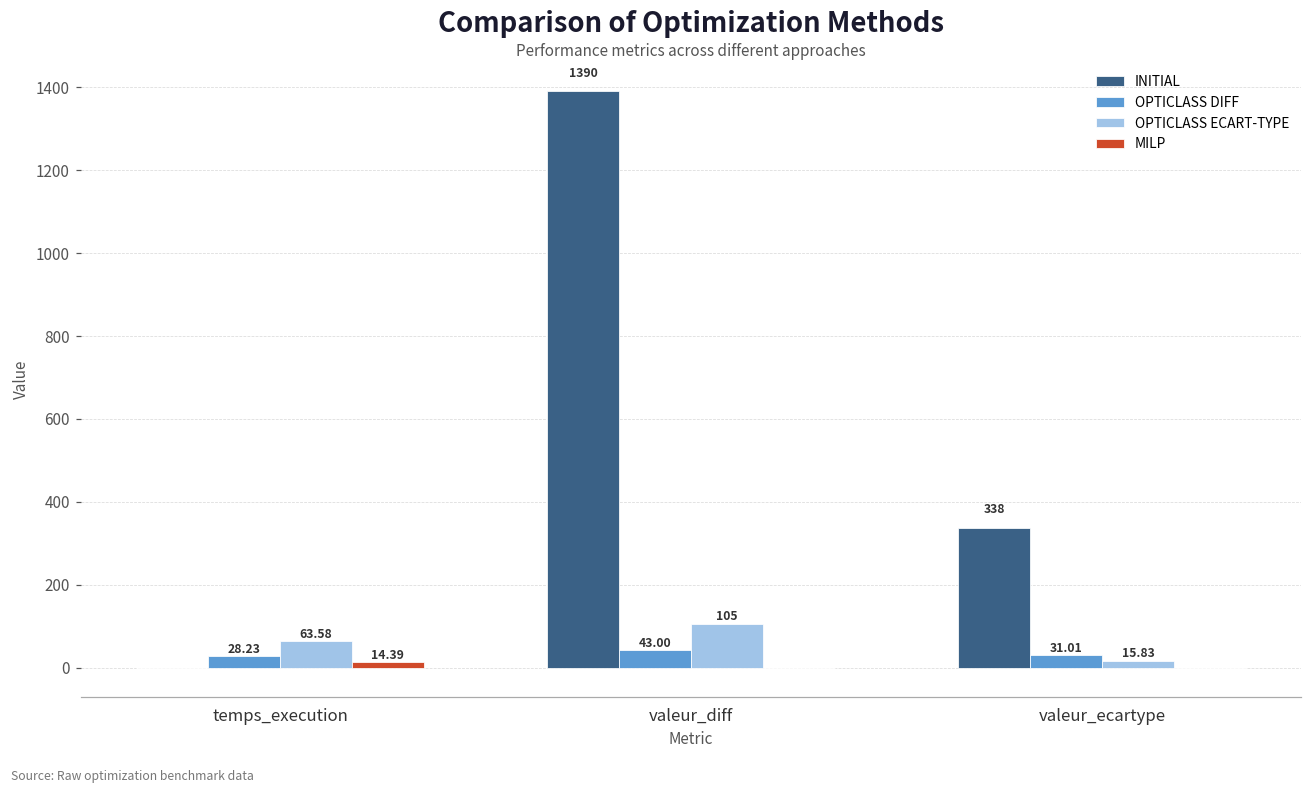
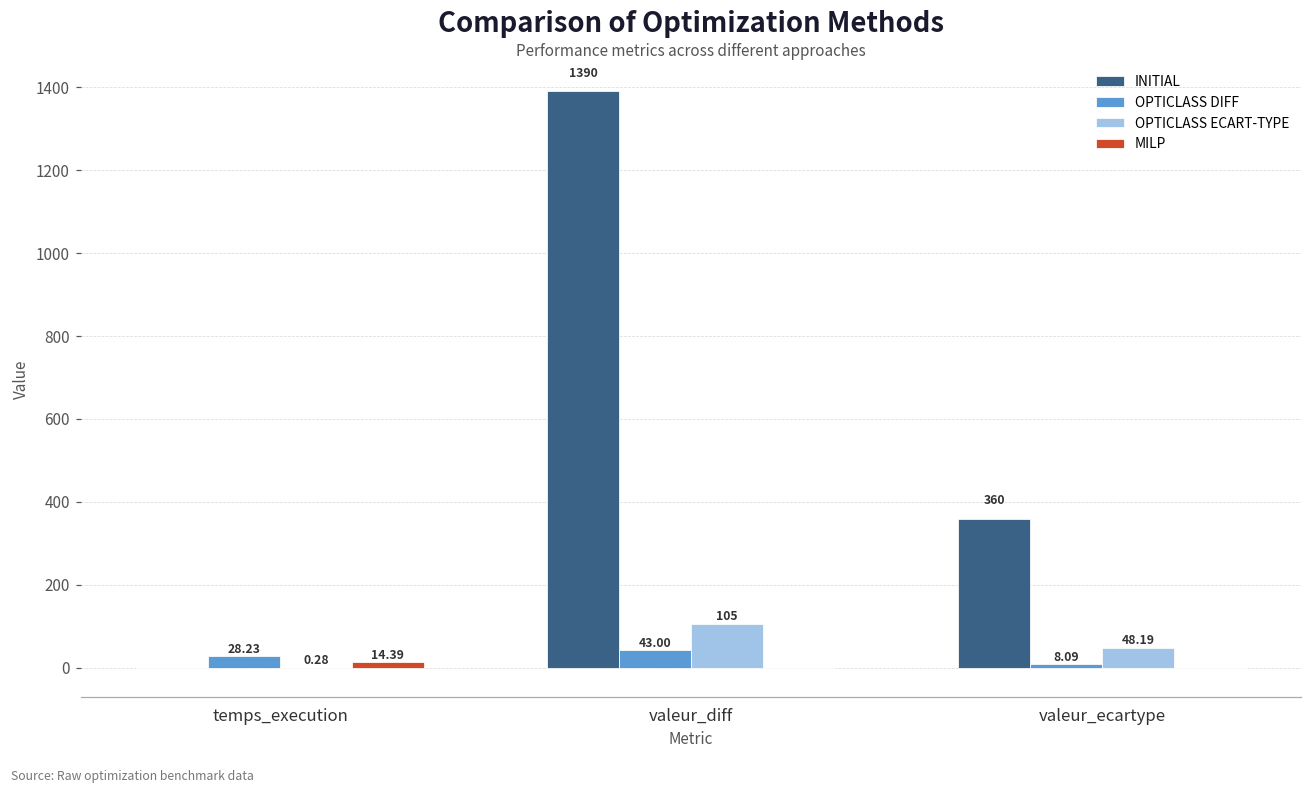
  {
    "INITIAL": {
      "valeur_diff": 1390,
-     "valeur_ecartype": 338
+     "valeur_ecartype": 360
    },
    "OPTICLASS DIFF": {
      "temps_execution": 28.23,
      "valeur_diff": 43.00,
-     "valeur_ecartype": 31.01
+     "valeur_ecartype": 8.09
    },
    "OPTICLASS ECART-TYPE": {
-     "temps_execution": 63.58,
+     "temps_execution": 0.28,
      "valeur_diff": 105,
-     "valeur_ecartype": 15.83
+     "valeur_ecartype": 48.19
    },
    "MILP": {
      "temps_execution": 14.39
    }
  }
